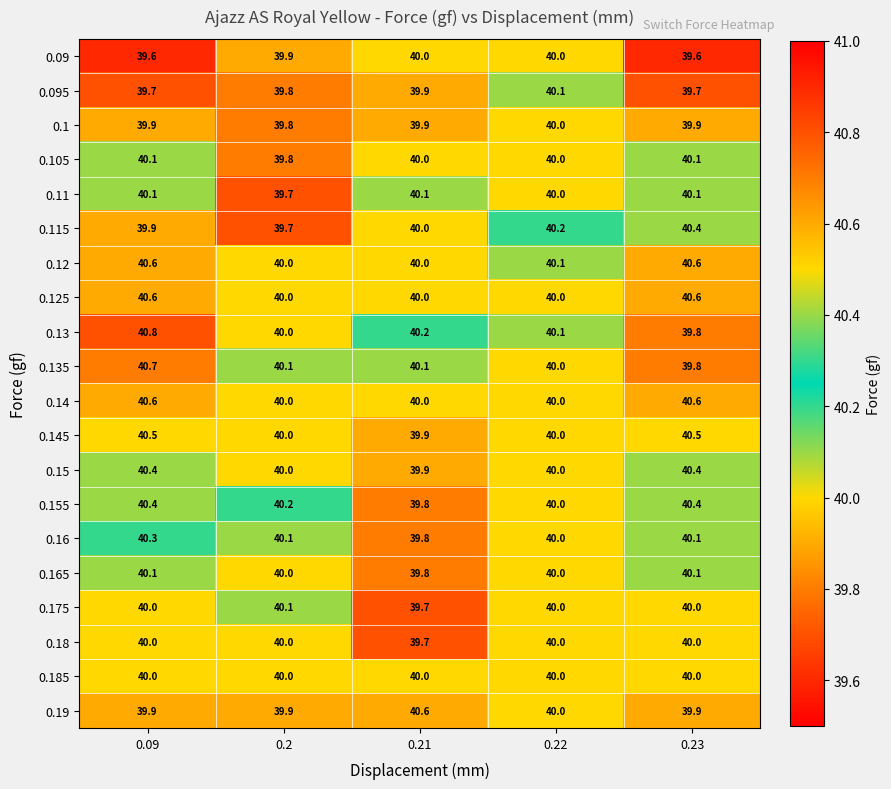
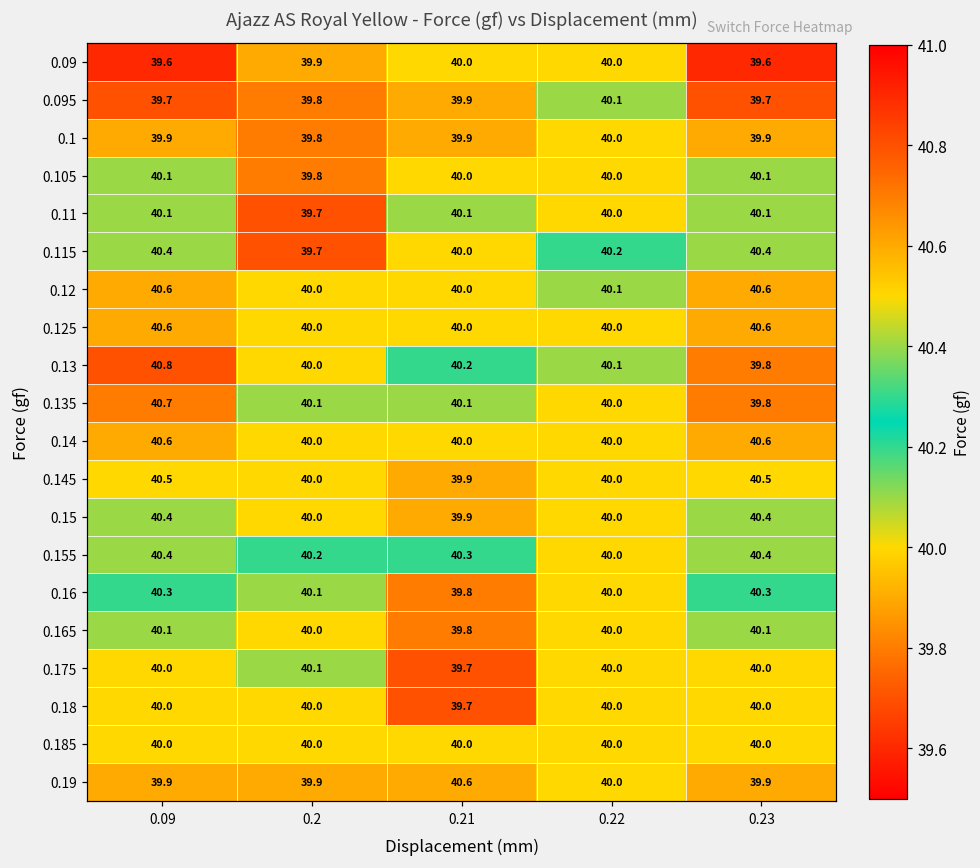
  {
    "0.09": {
      "0.09": 39.6,
      "0.2": 39.9,
      "0.21": 40.0,
      "0.22": 40.0,
      "0.23": 39.6
    },
    "0.095": {
      "0.09": 39.7,
      "0.2": 39.8,
      "0.21": 39.9,
      "0.22": 40.1,
      "0.23": 39.7
    },
    "0.1": {
      "0.09": 39.9,
      "0.2": 39.8,
      "0.21": 39.9,
      "0.22": 40.0,
      "0.23": 39.9
    },
    "0.105": {
      "0.09": 40.1,
      "0.2": 39.8,
      "0.21": 40.0,
      "0.22": 40.0,
      "0.23": 40.1
    },
    "0.11": {
      "0.09": 40.1,
      "0.2": 39.7,
      "0.21": 40.1,
      "0.22": 40.0,
      "0.23": 40.1
    },
    "0.115": {
-     "0.09": 39.9,
+     "0.09": 40.4,
      "0.2": 39.7,
      "0.21": 40.0,
      "0.22": 40.2,
      "0.23": 40.4
    },
    "0.12": {
      "0.09": 40.6,
      "0.2": 40.0,
      "0.21": 40.0,
      "0.22": 40.1,
      "0.23": 40.6
    },
    "0.125": {
      "0.09": 40.6,
      "0.2": 40.0,
      "0.21": 40.0,
      "0.22": 40.0,
      "0.23": 40.6
    },
    "0.13": {
      "0.09": 40.8,
      "0.2": 40.0,
      "0.21": 40.2,
      "0.22": 40.1,
      "0.23": 39.8
    },
    "0.135": {
      "0.09": 40.7,
      "0.2": 40.1,
      "0.21": 40.1,
      "0.22": 40.0,
      "0.23": 39.8
    },
    "0.14": {
      "0.09": 40.6,
      "0.2": 40.0,
      "0.21": 40.0,
      "0.22": 40.0,
      "0.23": 40.6
    },
    "0.145": {
      "0.09": 40.5,
      "0.2": 40.0,
      "0.21": 39.9,
      "0.22": 40.0,
      "0.23": 40.5
    },
    "0.15": {
      "0.09": 40.4,
      "0.2": 40.0,
      "0.21": 39.9,
      "0.22": 40.0,
      "0.23": 40.4
    },
    "0.155": {
      "0.09": 40.4,
      "0.2": 40.2,
-     "0.21": 39.8,
+     "0.21": 40.3,
      "0.22": 40.0,
      "0.23": 40.4
    },
    "0.16": {
      "0.09": 40.3,
      "0.2": 40.1,
      "0.21": 39.8,
      "0.22": 40.0,
-     "0.23": 40.1
+     "0.23": 40.3
    },
    "0.165": {
      "0.09": 40.1,
      "0.2": 40.0,
      "0.21": 39.8,
      "0.22": 40.0,
      "0.23": 40.1
    },
    "0.175": {
      "0.09": 40.0,
      "0.2": 40.1,
      "0.21": 39.7,
      "0.22": 40.0,
      "0.23": 40.0
    },
    "0.18": {
      "0.09": 40.0,
      "0.2": 40.0,
      "0.21": 39.7,
      "0.22": 40.0,
      "0.23": 40.0
    },
    "0.185": {
      "0.09": 40.0,
      "0.2": 40.0,
      "0.21": 40.0,
      "0.22": 40.0,
      "0.23": 40.0
    },
    "0.19": {
      "0.09": 39.9,
      "0.2": 39.9,
      "0.21": 40.6,
      "0.22": 40.0,
      "0.23": 39.9
    }
  }
